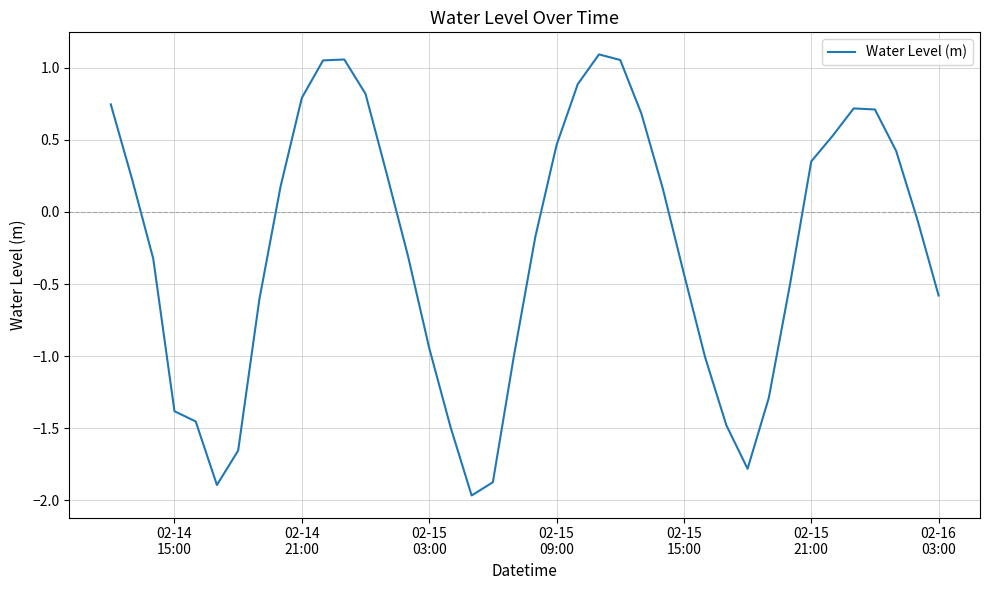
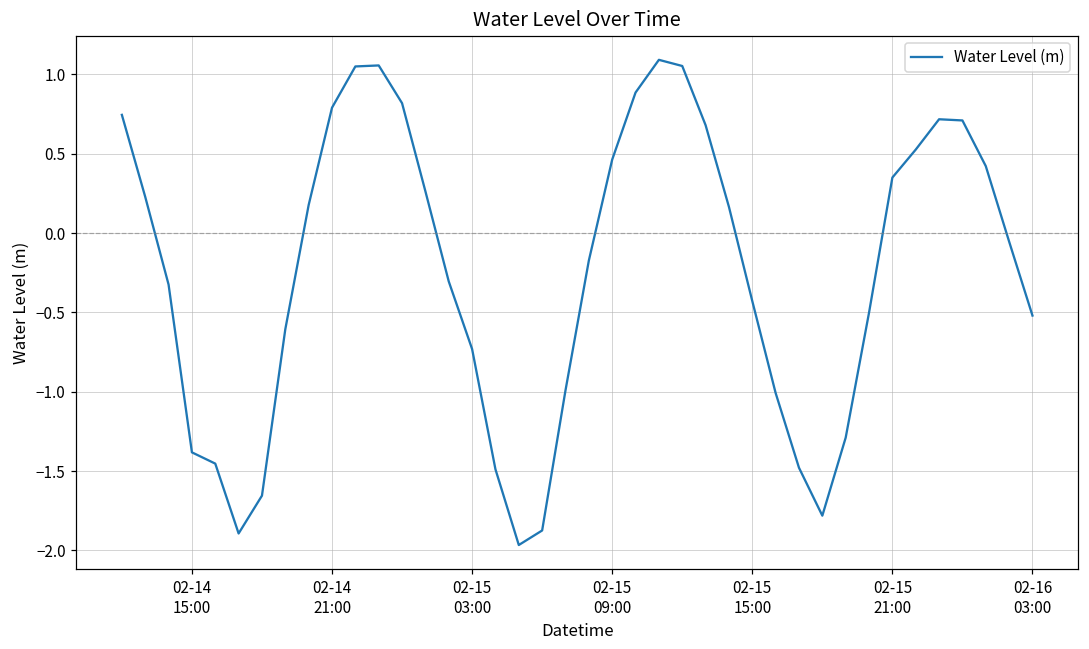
  {
    "02-14 15:00": -1.38,
    "02-14 21:00": 0.79,
-   "02-15 03:00": -0.94,
+   "02-15 03:00": -0.73,
    "02-15 09:00": 0.46,
    "02-15 15:00": -0.43,
    "02-15 21:00": 0.35,
-   "02-16 03:00": -0.58
+   "02-16 03:00": -0.52
  }
